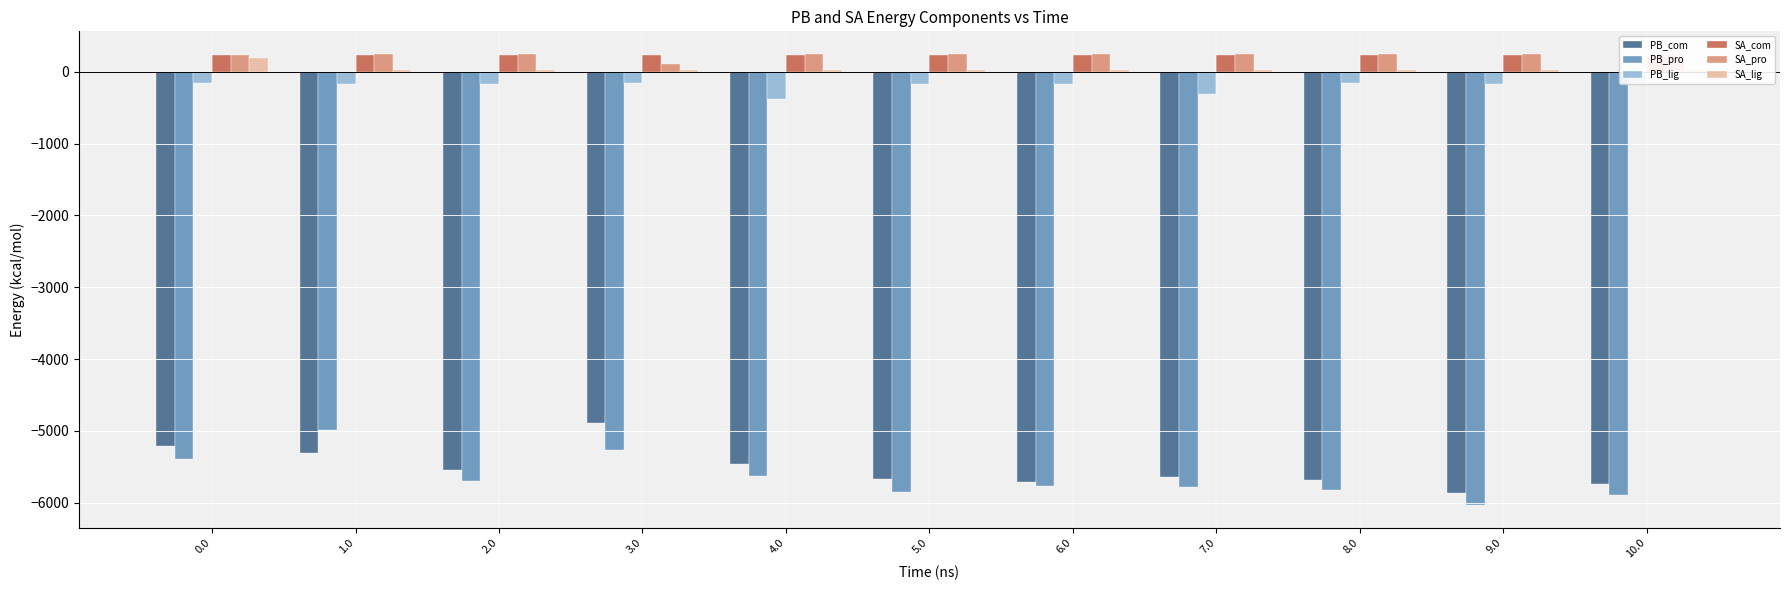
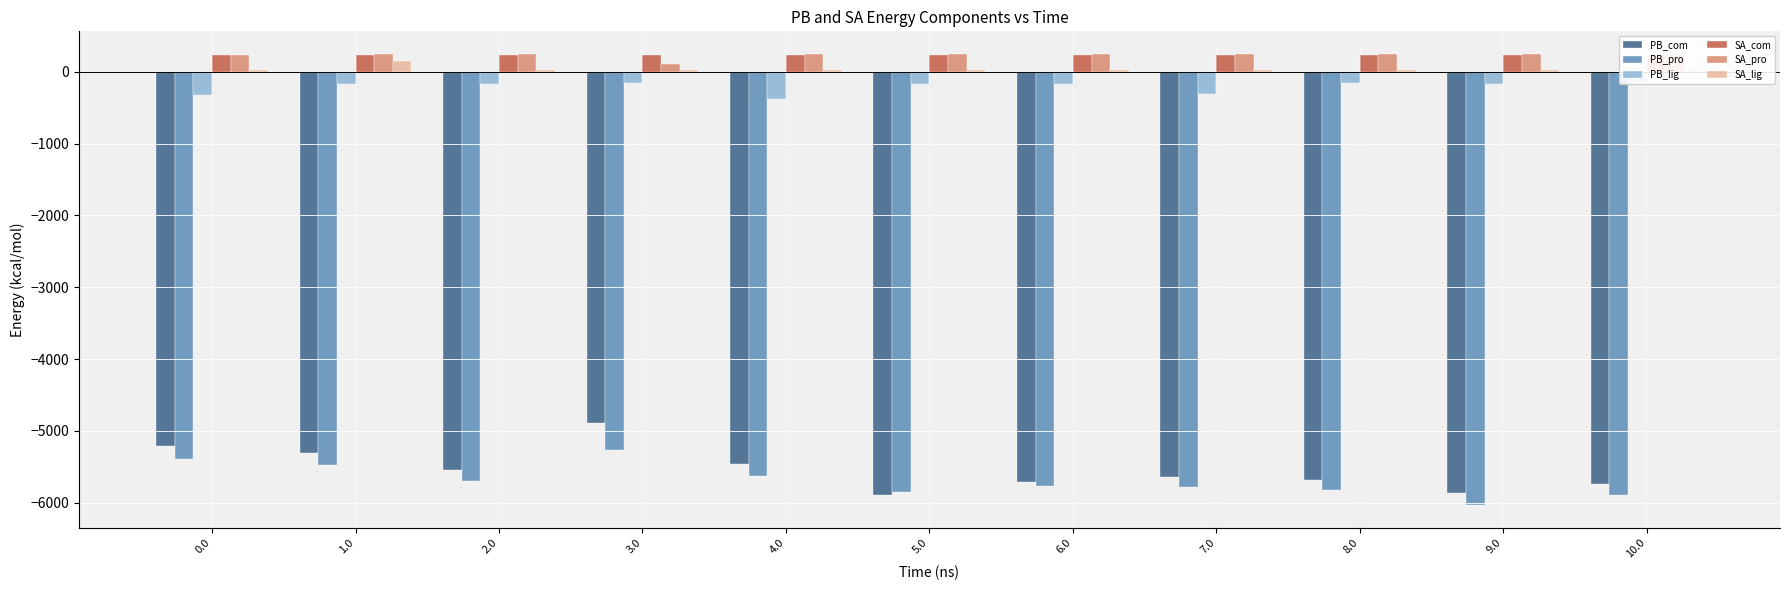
  {
    "PB_com": {
      "0.0": -5200,
      "1.0": -5300,
      "2.0": -5600,
      "3.0": -4900,
      "4.0": -5500,
-     "5.0": -5700,
+     "5.0": -5900,
      "6.0": -5700,
      "7.0": -5600,
      "8.0": -5700,
      "9.0": -5900,
      "10.0": -5700
    },
    "PB_pro": {
      "0.0": -5400,
-     "1.0": -5000,
+     "1.0": -5500,
      "2.0": -5700,
      "3.0": -5300,
      "4.0": -5600,
      "5.0": -5900,
      "6.0": -5800,
      "7.0": -5800,
      "8.0": -5800,
      "9.0": -6000,
      "10.0": -5900
    },
    "PB_lig": {
-     "0.0": -200,
+     "0.0": -300,
      "1.0": -200,
      "2.0": -200,
      "3.0": -200,
      "4.0": -400,
      "5.0": -200,
      "6.0": -200,
      "7.0": -300,
      "8.0": -200,
      "9.0": -200
    },
    "SA_com": {
      "0.0": 200,
      "1.0": 200,
      "2.0": 200,
      "3.0": 200,
      "4.0": 200,
      "5.0": 200,
      "6.0": 200,
      "7.0": 200,
      "8.0": 200,
      "9.0": 200
    },
    "SA_pro": {
      "0.0": 200,
      "1.0": 200,
      "2.0": 200,
      "3.0": 100,
      "4.0": 200,
      "5.0": 200,
      "6.0": 200,
      "7.0": 200,
      "8.0": 200,
      "9.0": 200
    },
    "SA_lig": {
-     "0.0": 200,
-     "1.0": 0
+     "0.0": 0,
+     "1.0": 200
    }
  }
